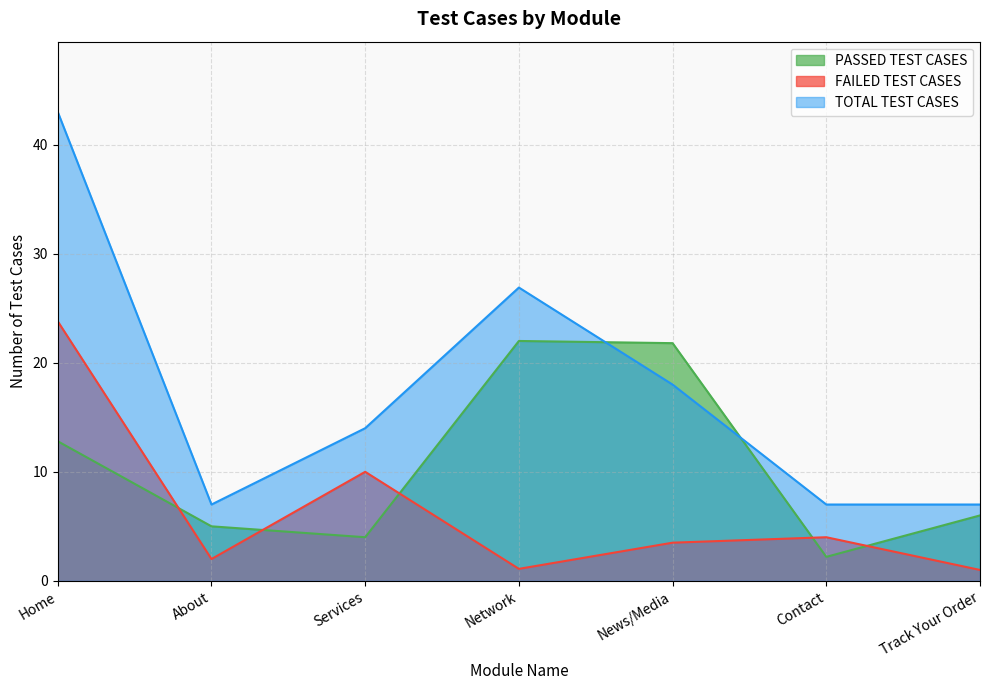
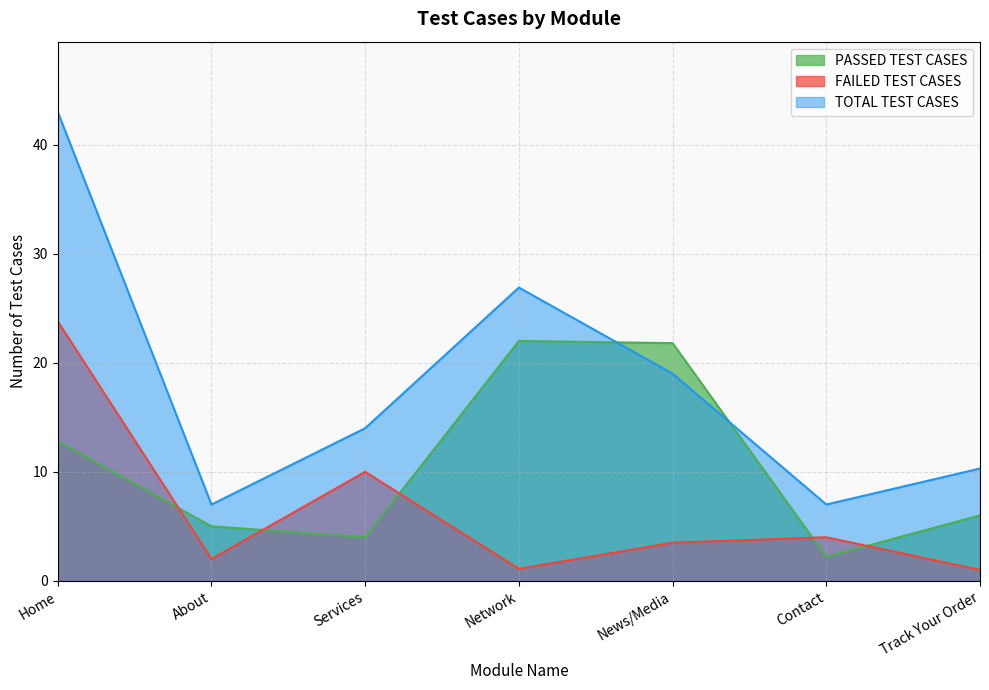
  {
    "PASSED TEST CASES": {
      "Home": 12.8,
      "About": 5.0,
      "Services": 4.0,
      "Network": 22.0,
      "News/Media": 21.8,
      "Contact": 2.2,
      "Track Your Order": 6.0
    },
    "FAILED TEST CASES": {
      "Home": 23.8,
      "About": 2.0,
      "Services": 10.0,
      "Network": 1.1,
      "News/Media": 3.5,
      "Contact": 4.0,
      "Track Your Order": 1.0
    },
    "TOTAL TEST CASES": {
      "Home": 43.0,
      "About": 7.0,
      "Services": 14.0,
      "Network": 26.9,
-     "News/Media": 18,
+     "News/Media": 19,
      "Contact": 7.0,
-     "Track Your Order": 7.0
+     "Track Your Order": 10.3
    }
  }
